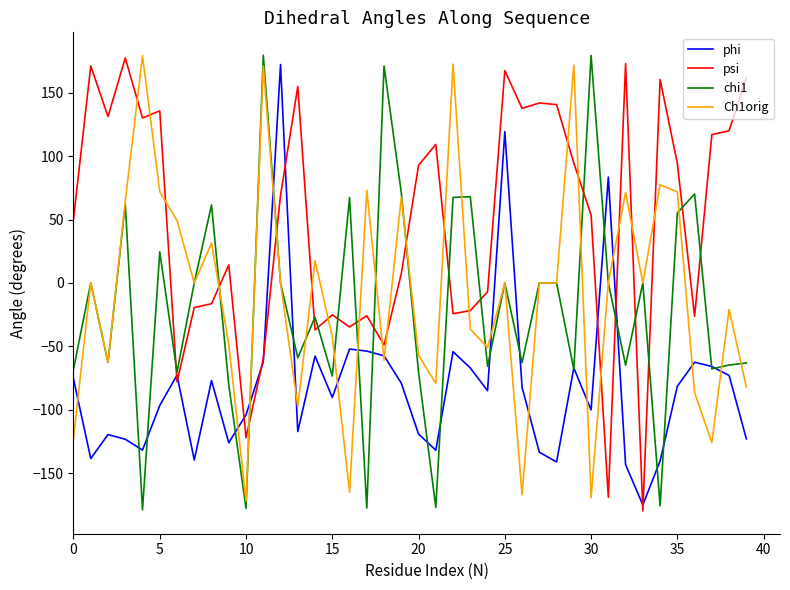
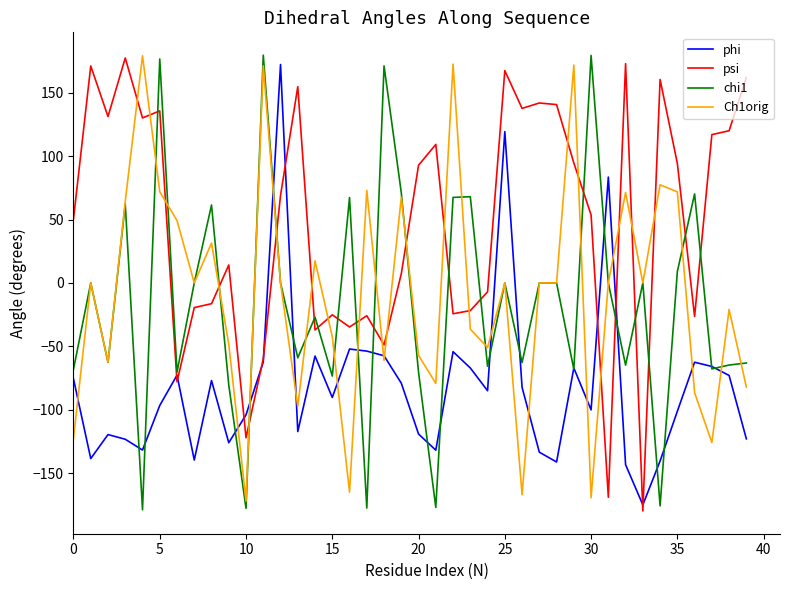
  {
    "phi": {
      "0": -76,
      "5": -97,
      "10": -104,
      "15": -90,
      "20": -119,
      "25": 119,
      "30": -100,
-     "35": -82
+     "35": -101
    },
    "psi": {
      "0": 50,
      "5": 136,
      "10": -122,
      "15": -25,
      "20": 93,
      "25": 168,
      "30": 54,
      "35": 94
    },
    "chi1": {
      "0": -68,
-     "5": 25,
+     "5": 177,
      "10": -178,
      "15": -73,
      "20": -71,
      "30": 179,
-     "35": 55
+     "35": 9
    },
    "Ch1orig": {
      "0": -123,
      "5": 72,
      "10": -172,
      "15": -42,
      "20": -57,
      "30": -170,
      "35": 72
    }
  }
